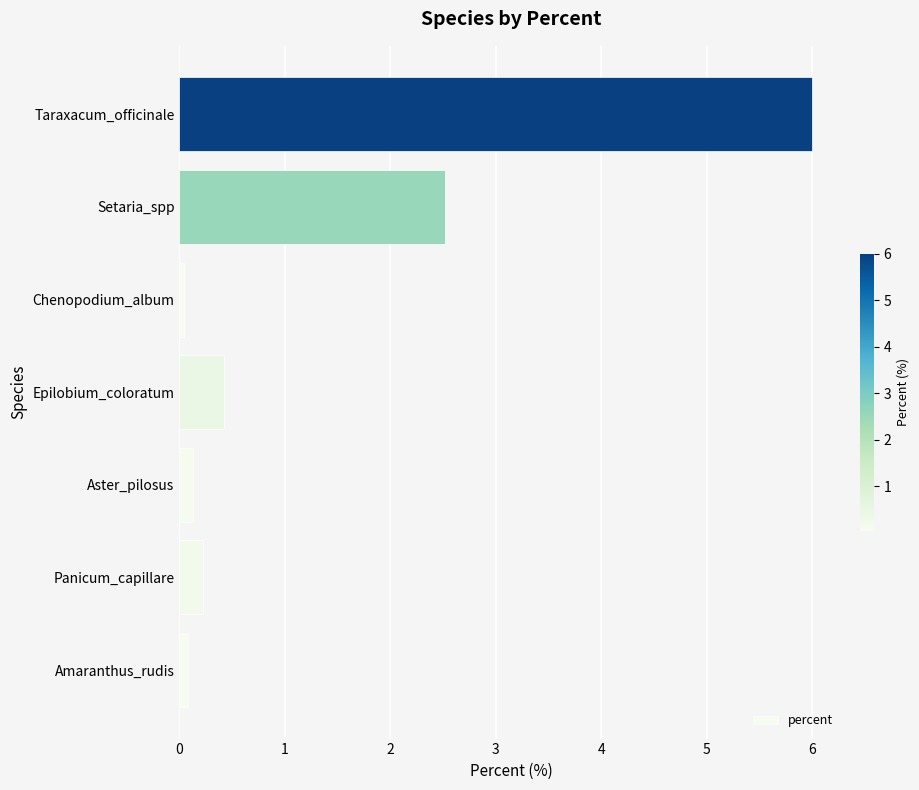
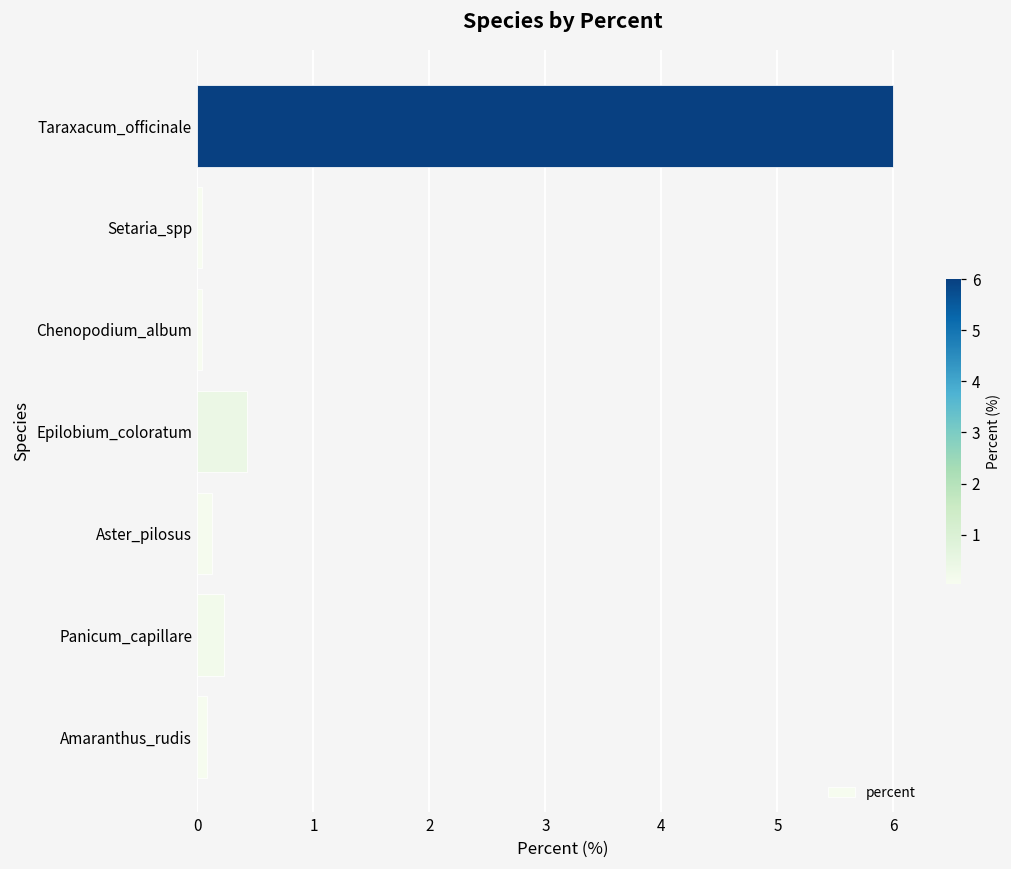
  {
    "Taraxacum_officinale": 6.00,
-   "Setaria_spp": 2.52,
+   "Setaria_spp": 0.04,
    "Chenopodium_album": 0.04,
    "Epilobium_coloratum": 0.43,
    "Aster_pilosus": 0.13,
    "Panicum_capillare": 0.23,
    "Amaranthus_rudis": 0.08
  }
